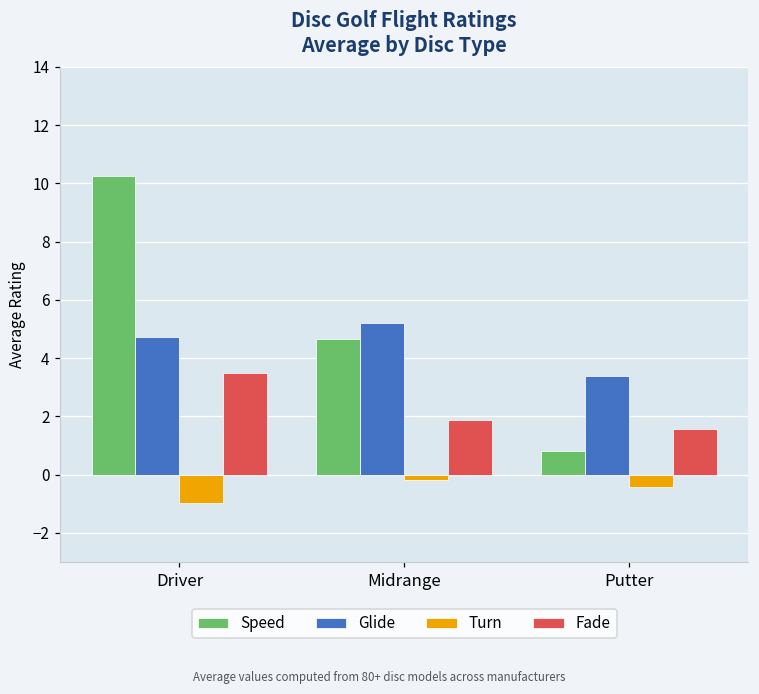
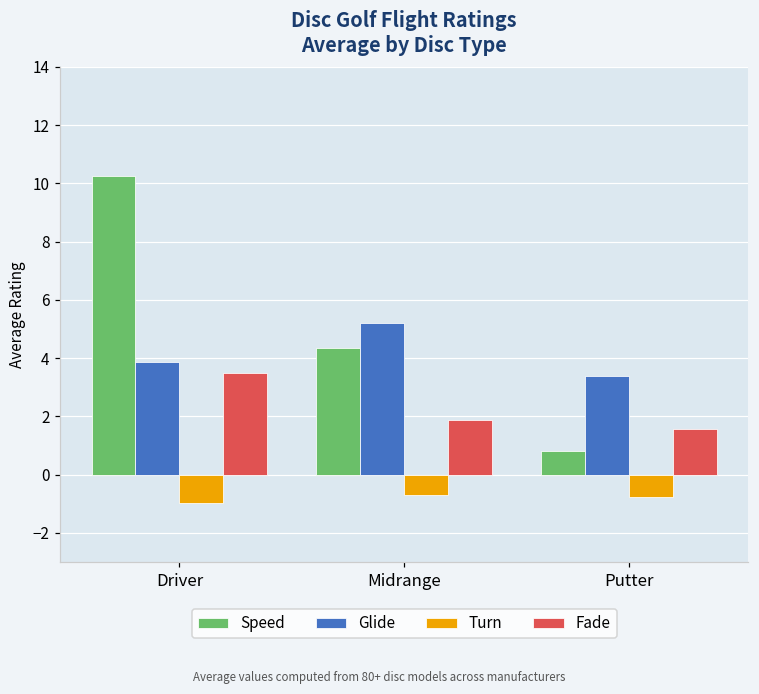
  {
    "Speed": {
      "Driver": 10.2,
-     "Midrange": 4.7,
+     "Midrange": 4.4,
      "Putter": 0.8
    },
    "Glide": {
-     "Driver": 4.7,
+     "Driver": 3.9,
      "Midrange": 5.2,
      "Putter": 3.4
    },
    "Turn": {
      "Driver": -1.0,
-     "Midrange": -0.2,
-     "Putter": -0.4
+     "Midrange": -0.7,
+     "Putter": -0.8
    },
    "Fade": {
      "Driver": 3.5,
      "Midrange": 1.9,
      "Putter": 1.6
    }
  }
